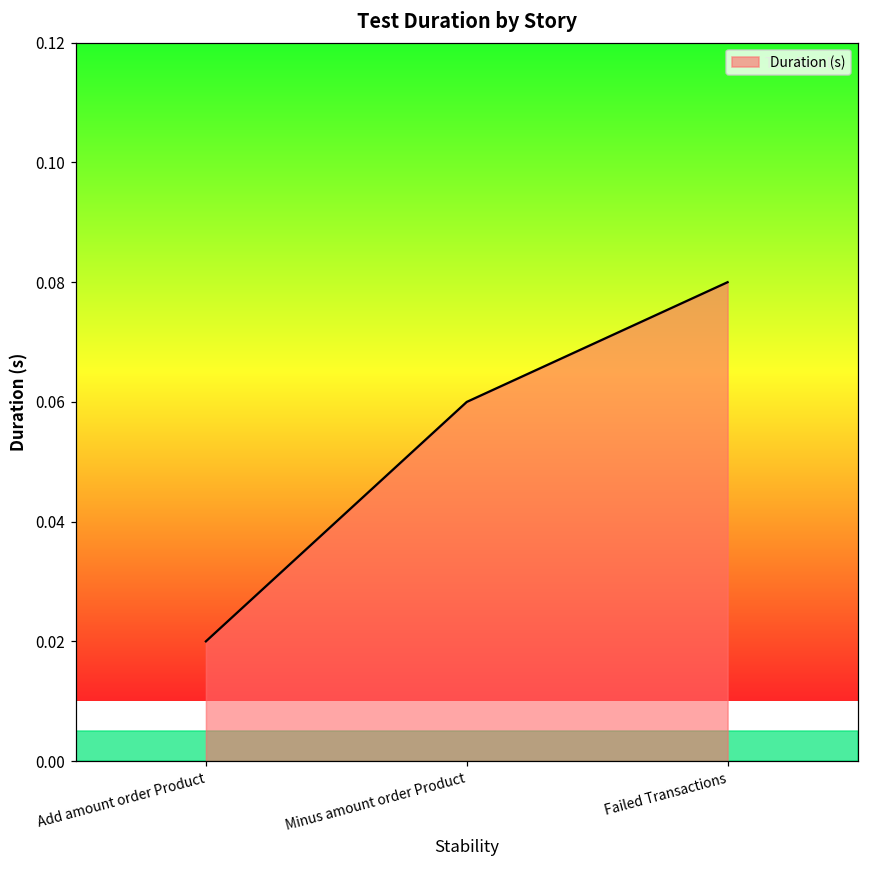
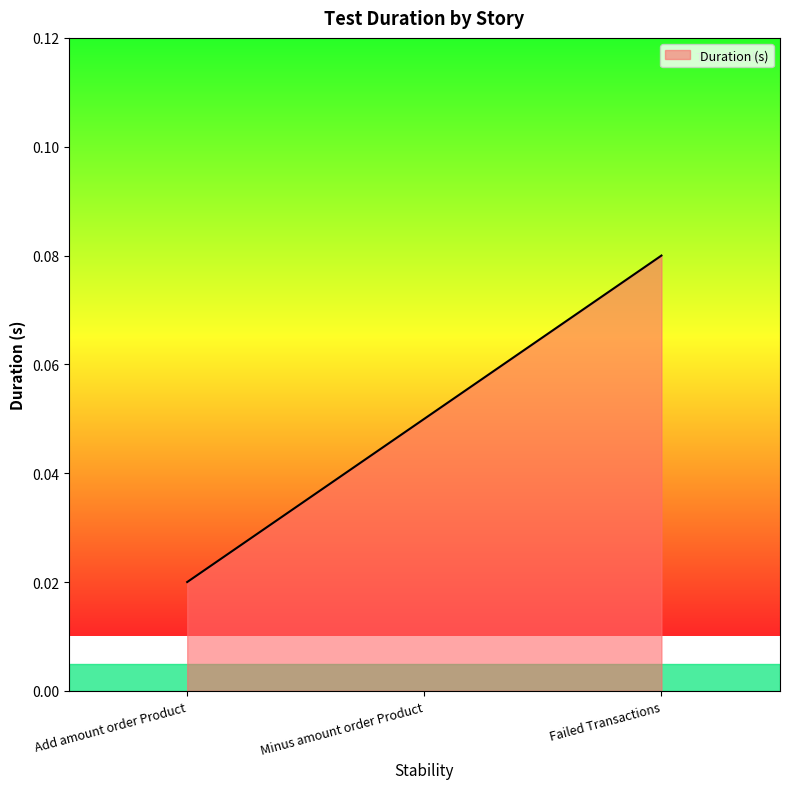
  {
    "Add amount order Product": 0.02,
-   "Minus amount order Product": 0.06,
+   "Minus amount order Product": 0.05,
    "Failed Transactions": 0.08
  }
